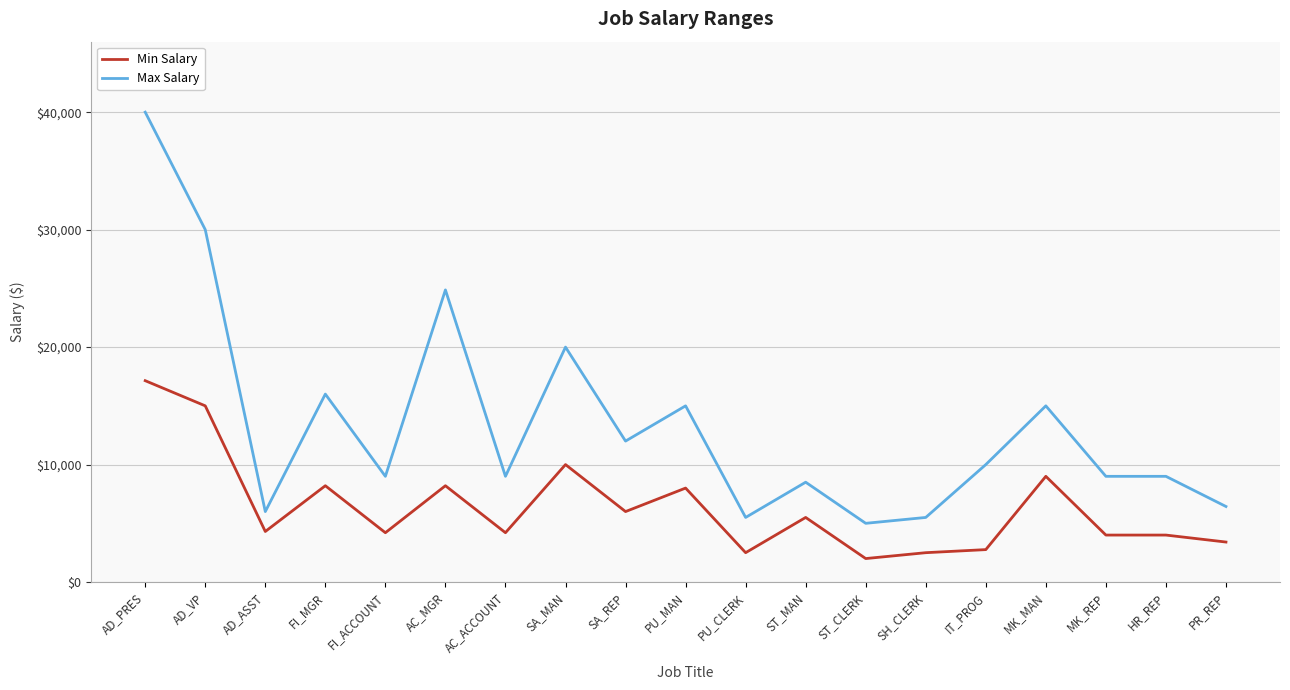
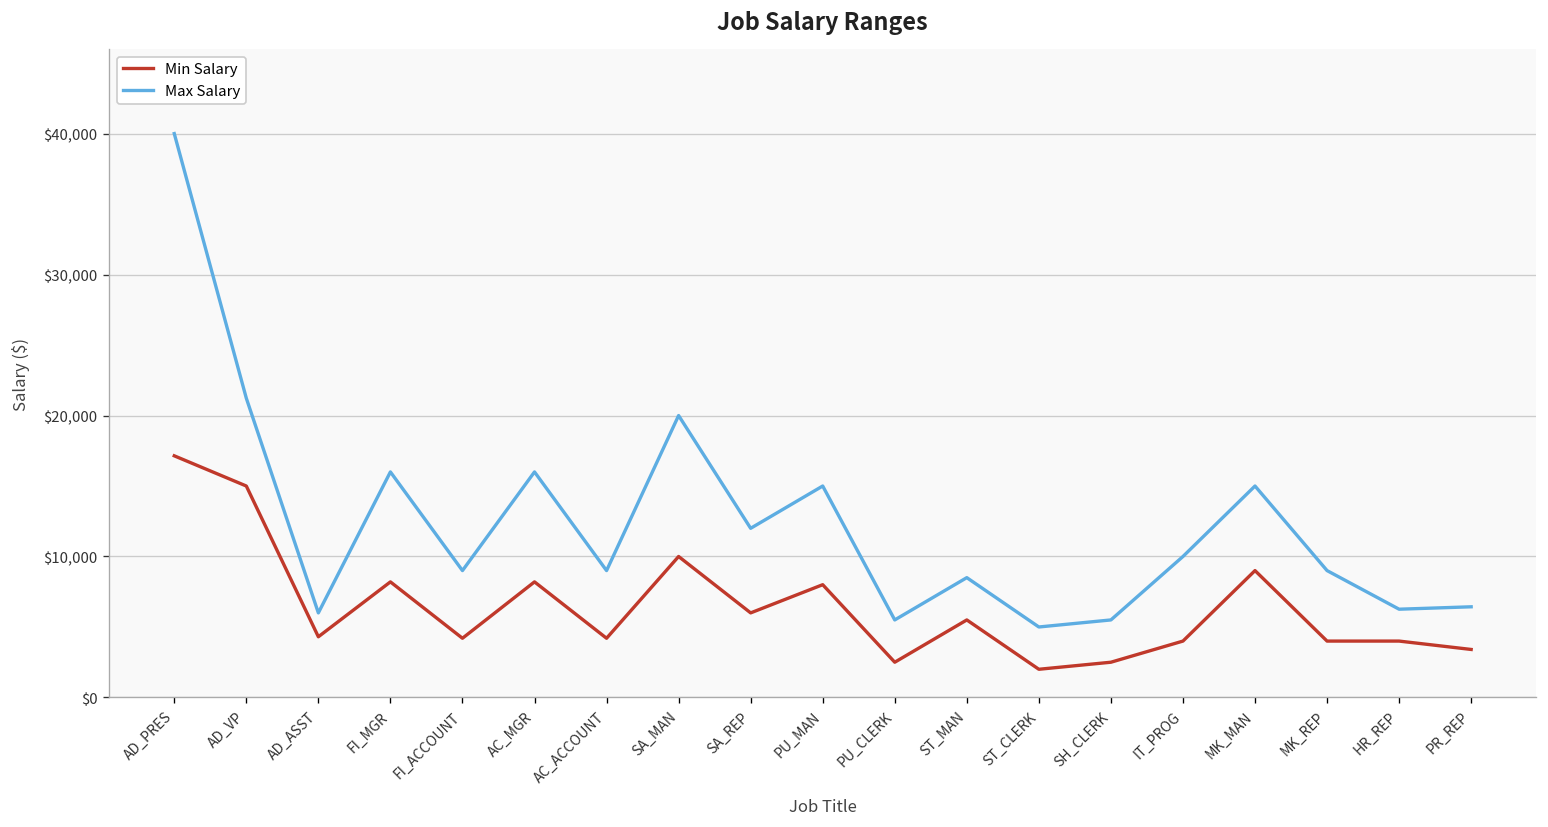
  {
    "Min Salary": {
      "AD_PRES": "$17,100",
      "AD_VP": "$15,000",
      "AD_ASST": "$4,300",
      "FI_MGR": "$8,200",
      "FI_ACCOUNT": "$4,200",
      "AC_MGR": "$8,200",
      "AC_ACCOUNT": "$4,200",
      "SA_MAN": "$10,000",
      "SA_REP": "$6,000",
      "PU_MAN": "$8,000",
      "PU_CLERK": "$2,500",
      "ST_MAN": "$5,500",
      "ST_CLERK": "$2,000",
      "SH_CLERK": "$2,500",
-     "IT_PROG": "$2,800",
+     "IT_PROG": "$4,000",
      "MK_MAN": "$9,000",
      "MK_REP": "$4,000",
      "HR_REP": "$4,000",
      "PR_REP": "$3,400"
    },
    "Max Salary": {
      "AD_PRES": "$40,000",
-     "AD_VP": "$30,000",
+     "AD_VP": "$21,200",
      "AD_ASST": "$6,000",
      "FI_MGR": "$16,000",
      "FI_ACCOUNT": "$9,000",
-     "AC_MGR": "$24,900",
+     "AC_MGR": "$16,000",
      "AC_ACCOUNT": "$9,000",
      "SA_MAN": "$20,000",
      "SA_REP": "$12,000",
      "PU_MAN": "$15,000",
      "PU_CLERK": "$5,500",
      "ST_MAN": "$8,500",
      "ST_CLERK": "$5,000",
      "SH_CLERK": "$5,500",
      "IT_PROG": "$10,000",
      "MK_MAN": "$15,000",
      "MK_REP": "$9,000",
-     "HR_REP": "$9,000",
+     "HR_REP": "$6,300",
      "PR_REP": "$6,400"
    }
  }
